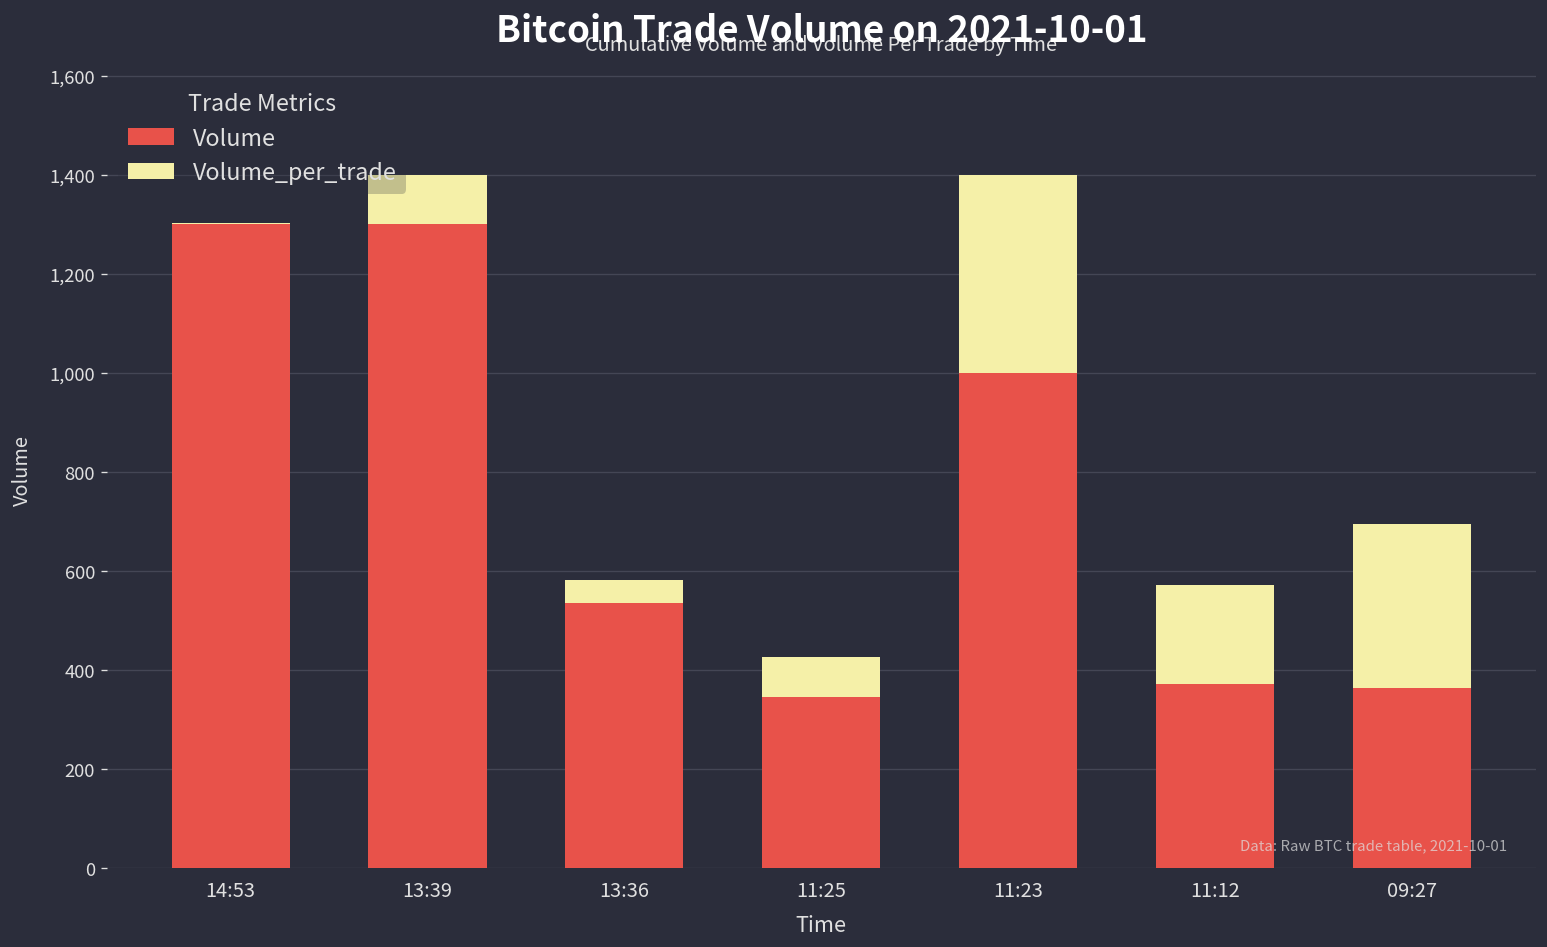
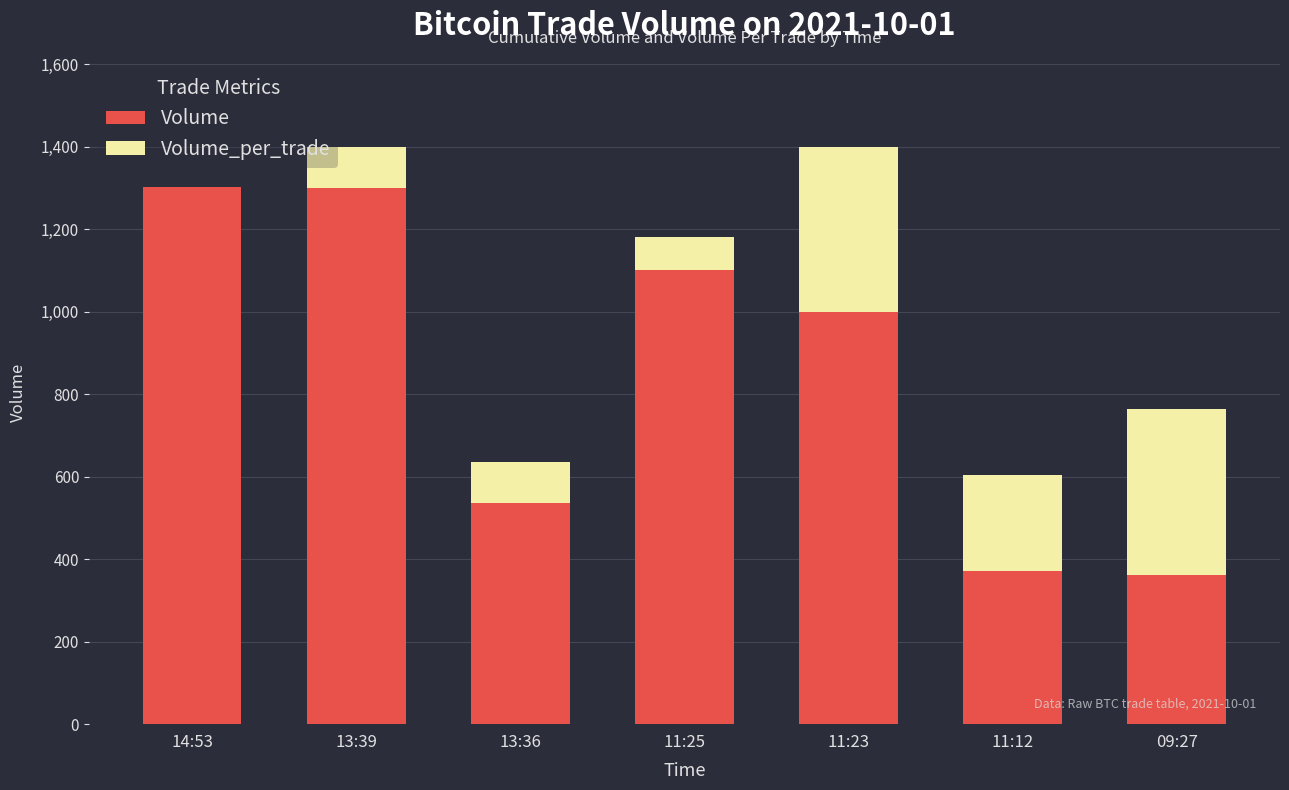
  {
    "Volume": {
      "14:53": "1,300",
      "13:39": "1,300",
      "13:36": "540",
-     "11:25": "350",
+     "11:25": "1,100",
      "11:23": "1,000",
      "11:12": "370"
    },
    "Volume_per_trade": {
      "13:39": "100",
-     "13:36": "50",
+     "13:36": "100",
      "11:25": "80",
      "11:23": "400",
-     "11:12": "200",
-     "09:27": "330"
+     "11:12": "230",
+     "09:27": "400"
    }
  }
